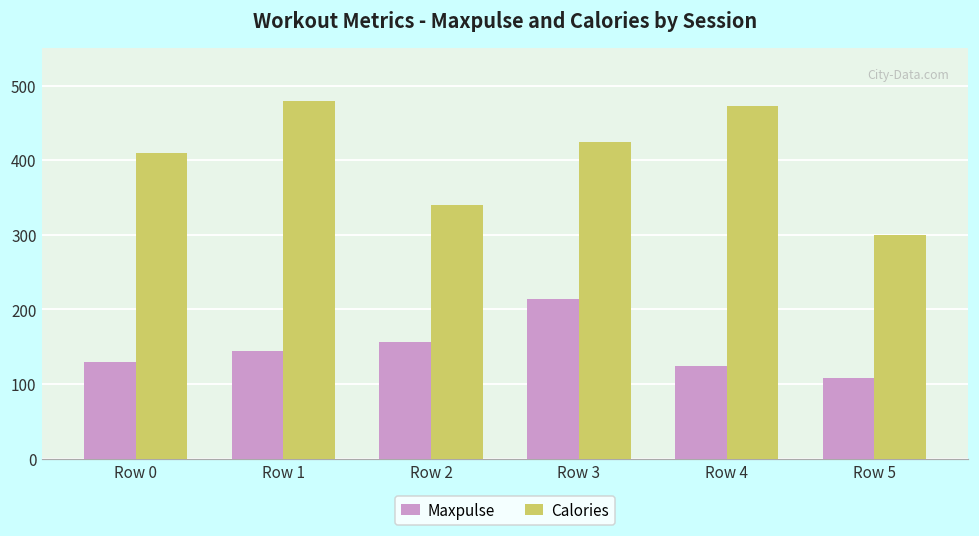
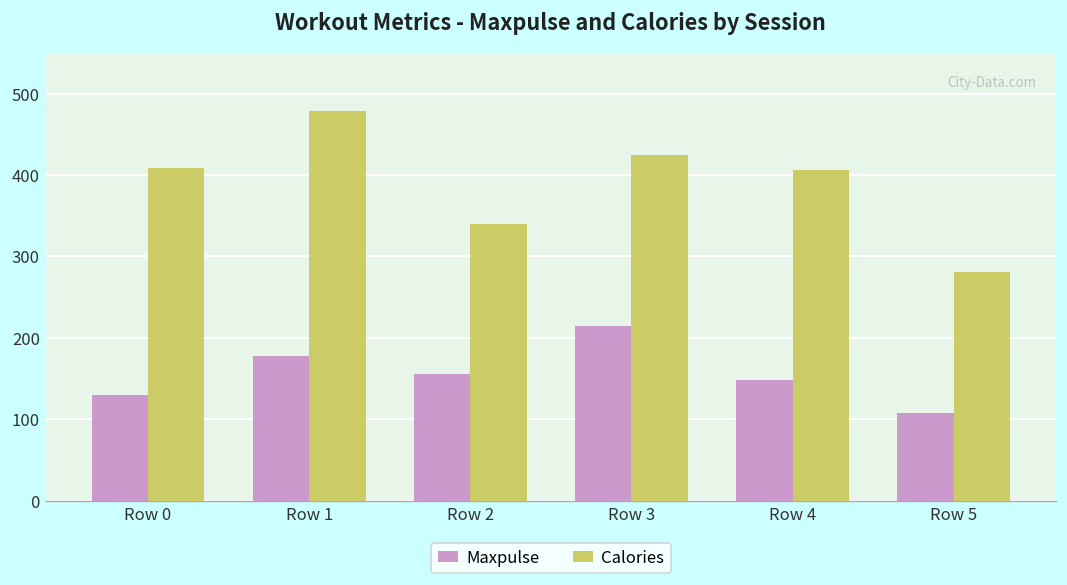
  {
    "Maxpulse": {
      "Row 0": 130,
-     "Row 1": 150,
+     "Row 1": 180,
      "Row 2": 160,
      "Row 3": 210,
-     "Row 4": 120,
+     "Row 4": 150,
      "Row 5": 110
    },
    "Calories": {
      "Row 0": 410,
      "Row 1": 480,
      "Row 2": 340,
      "Row 3": 430,
-     "Row 4": 470,
-     "Row 5": 300
+     "Row 4": 410,
+     "Row 5": 280
    }
  }
